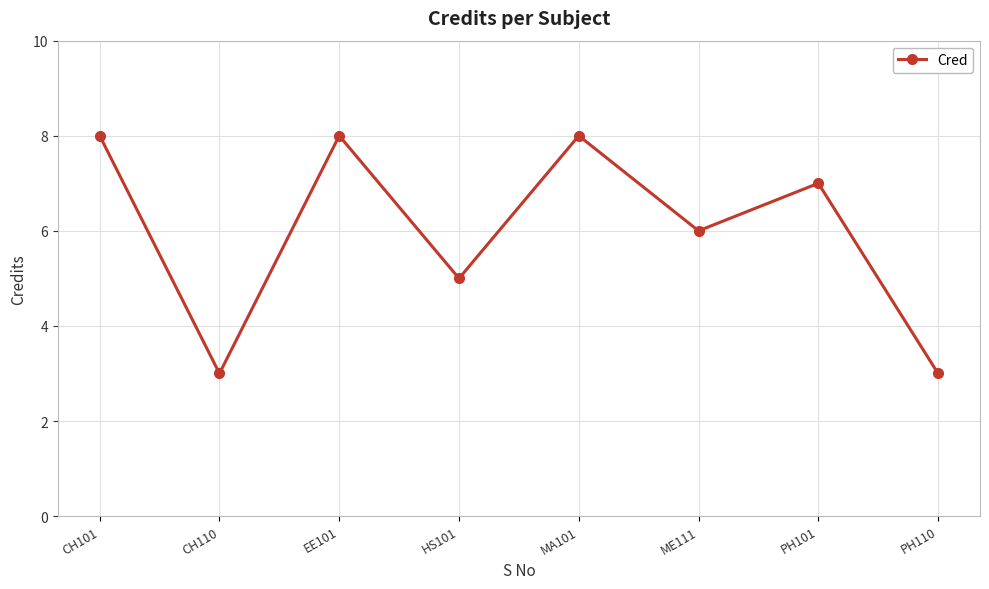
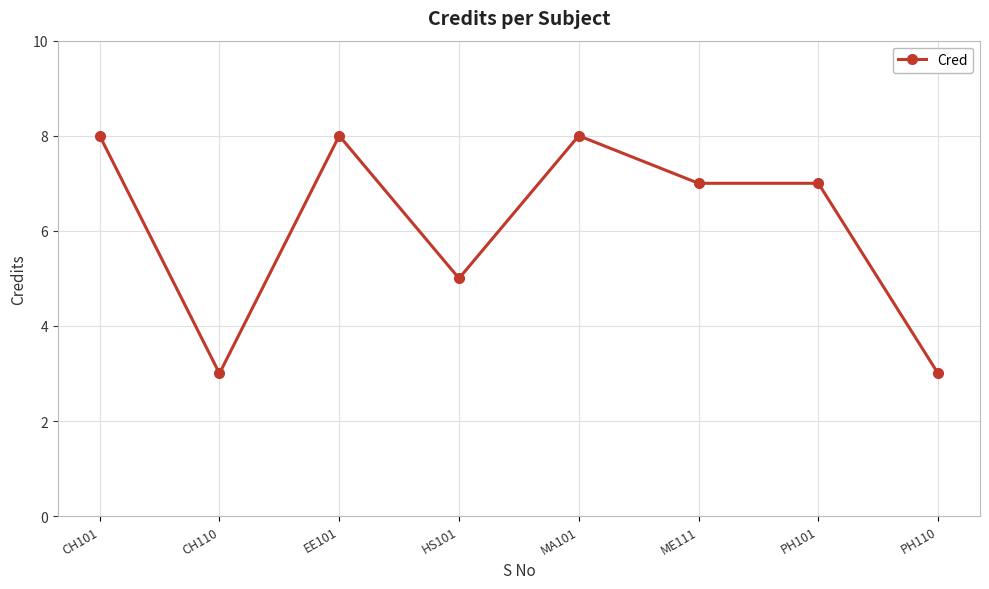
  {
    "CH101": 8,
    "CH110": 3,
    "EE101": 8,
    "HS101": 5,
    "MA101": 8,
-   "ME111": 6,
+   "ME111": 7,
    "PH101": 7,
    "PH110": 3
  }
